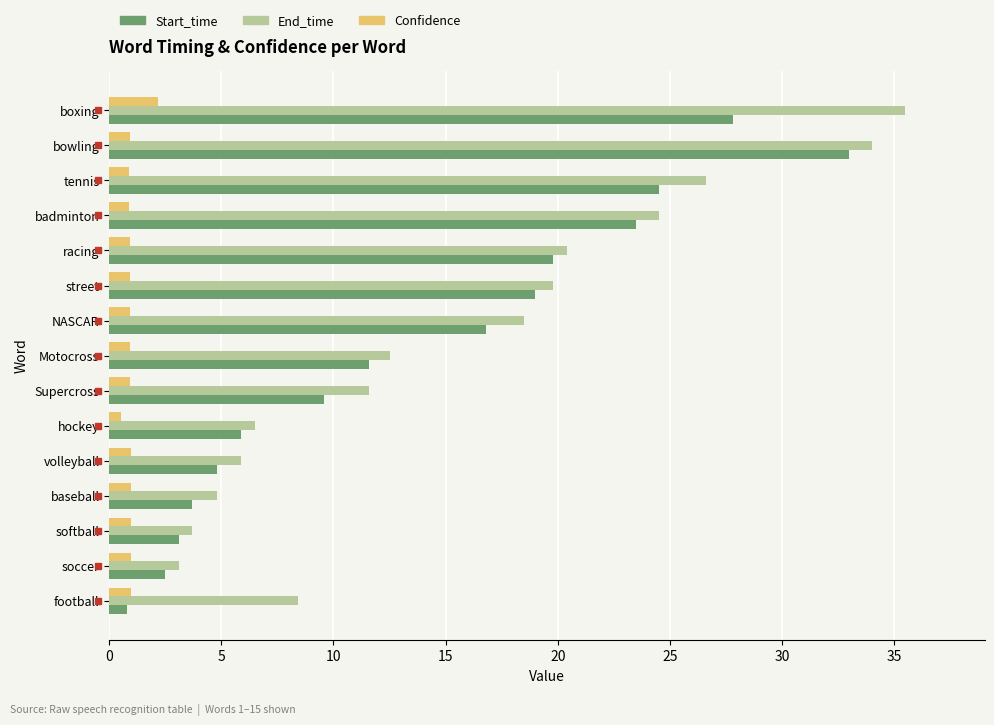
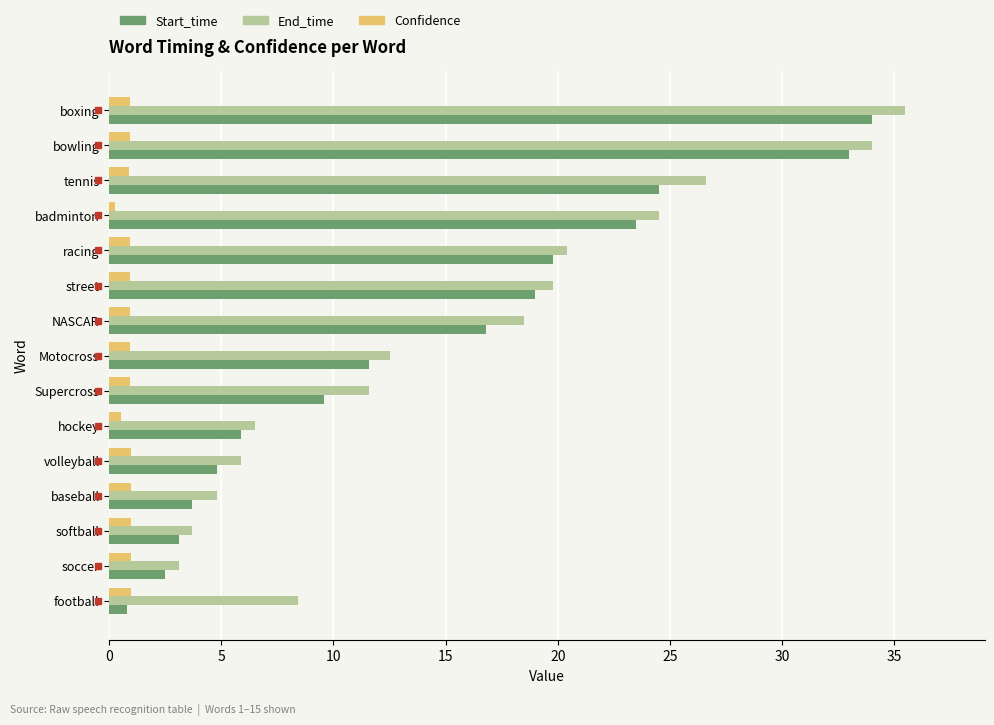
  {
    "Start_time": {
-     "boxing": 27.8,
+     "boxing": 34.0,
      "bowling": 33.0,
      "tennis": 24.5,
      "badminton": 23.5,
      "racing": 19.8,
      "street": 19.0,
      "NASCAR": 16.8,
      "Motocross": 11.6,
      "Supercross": 9.6,
      "hockey": 5.9,
      "volleyball": 4.8,
      "baseball": 3.7,
      "softball": 3.1,
      "soccer": 2.5,
      "football": 0.8
    },
    "End_time": {
      "boxing": 35.5,
      "bowling": 34.0,
      "tennis": 26.6,
      "badminton": 24.5,
      "racing": 20.4,
      "street": 19.8,
      "NASCAR": 18.5,
      "Motocross": 12.5,
      "Supercross": 11.6,
      "hockey": 6.5,
      "volleyball": 5.9,
      "baseball": 4.8,
      "softball": 3.7,
      "soccer": 3.1,
      "football": 8.4
    },
    "Confidence": {
-     "boxing": 2.2,
+     "boxing": 0.9,
      "bowling": 0.9,
      "tennis": 0.9,
-     "badminton": 0.9,
+     "badminton": 0.3,
      "racing": 0.9,
      "street": 0.9,
      "NASCAR": 0.9,
      "Motocross": 0.9,
      "Supercross": 0.9,
      "hockey": 0.5,
      "volleyball": 1.0,
      "baseball": 1.0,
      "softball": 1.0,
      "soccer": 1.0,
      "football": 1.0
    }
  }
